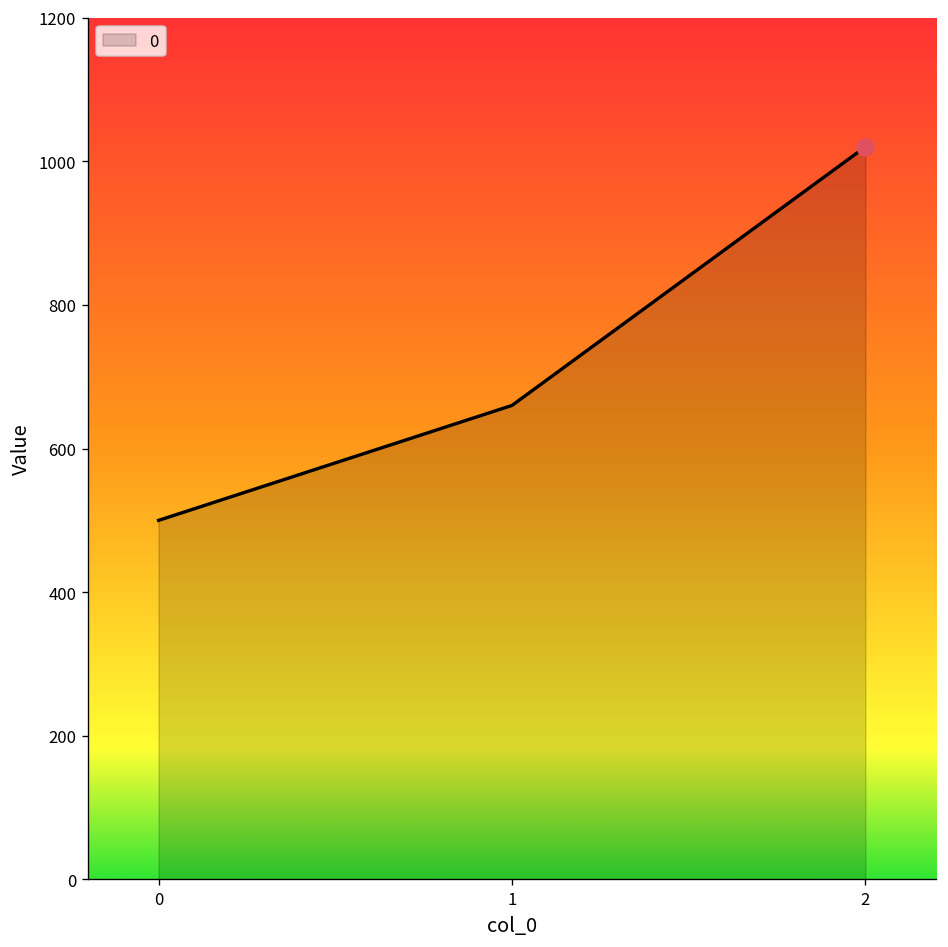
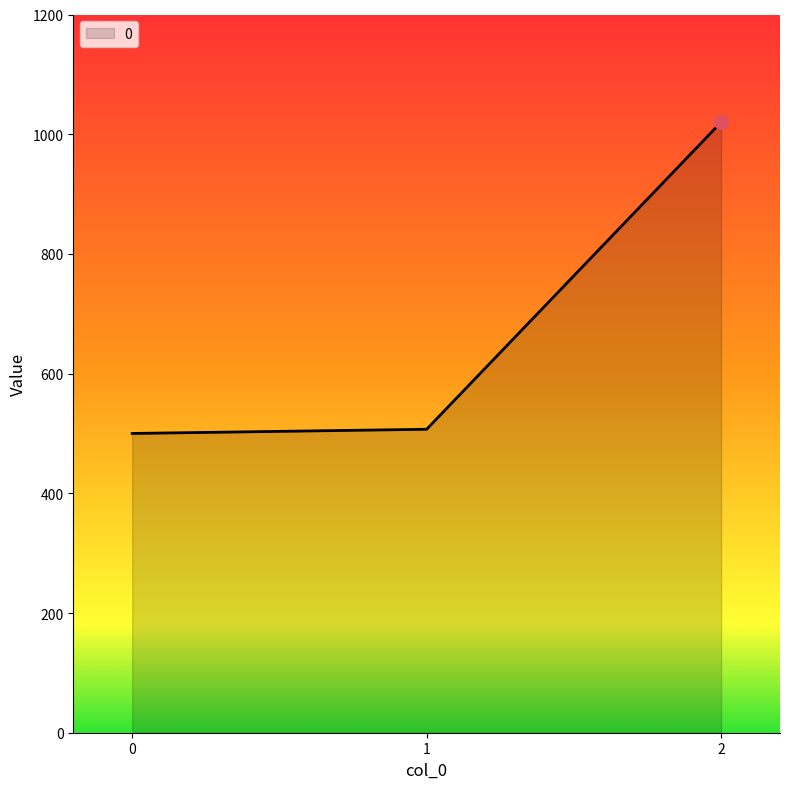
  {
    "0": {
      "0": 500,
-     "1": 660
+     "1": 510
    }
  }
